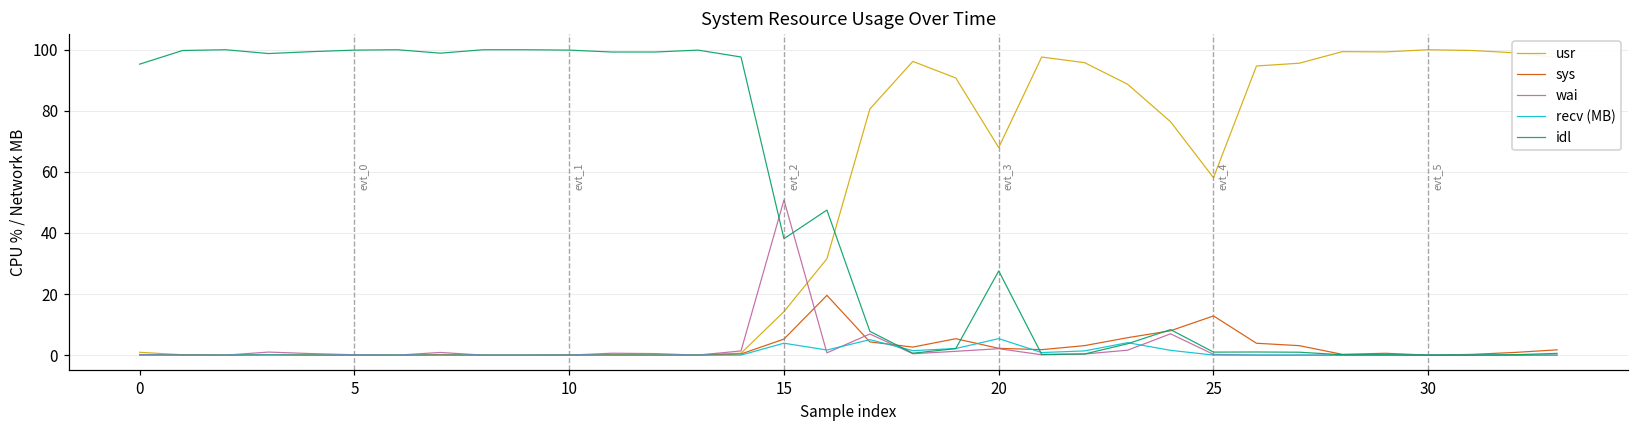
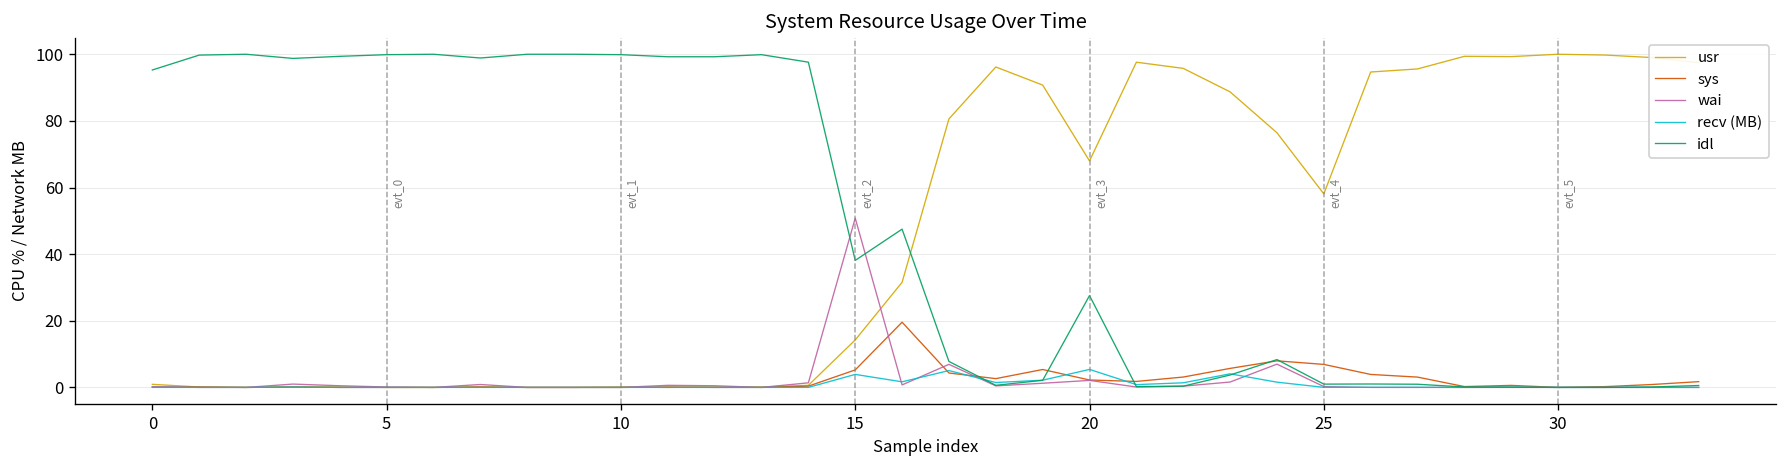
  {
    "usr": {
      "15": 14,
      "30": 100
    },
    "sys": {
      "15": 5,
-     "25": 13
+     "25": 7
    },
    "recv (MB)": {
      "15": 4,
      "20": 5
    },
    "idl": {
      "0": 95,
      "5": 100,
      "10": 100,
      "15": 38,
      "20": 28
    }
  }
